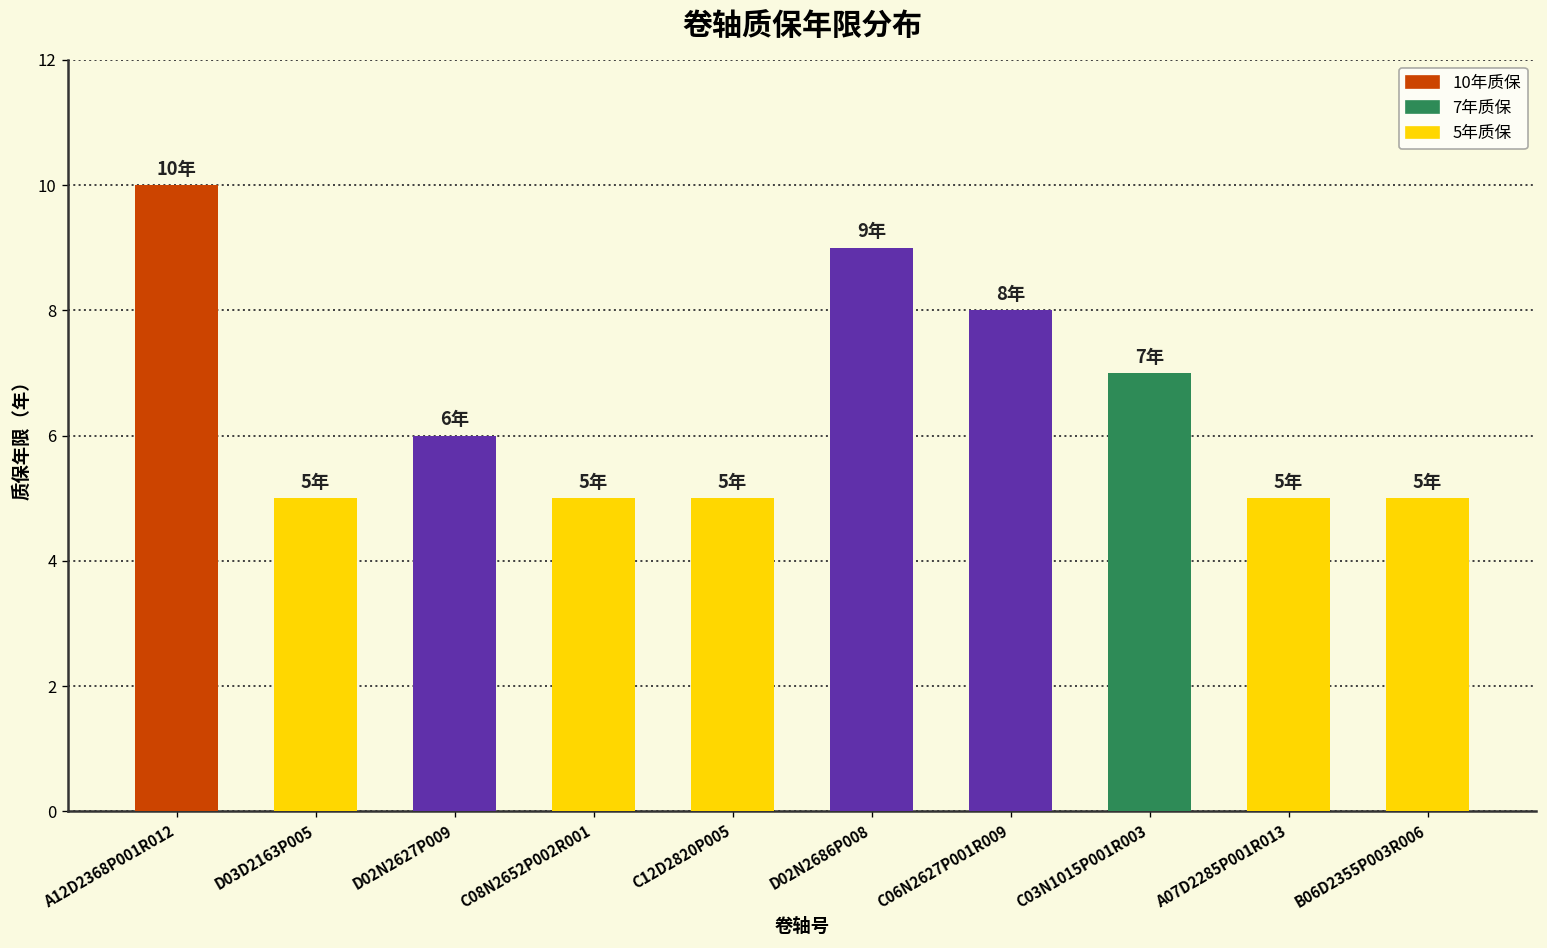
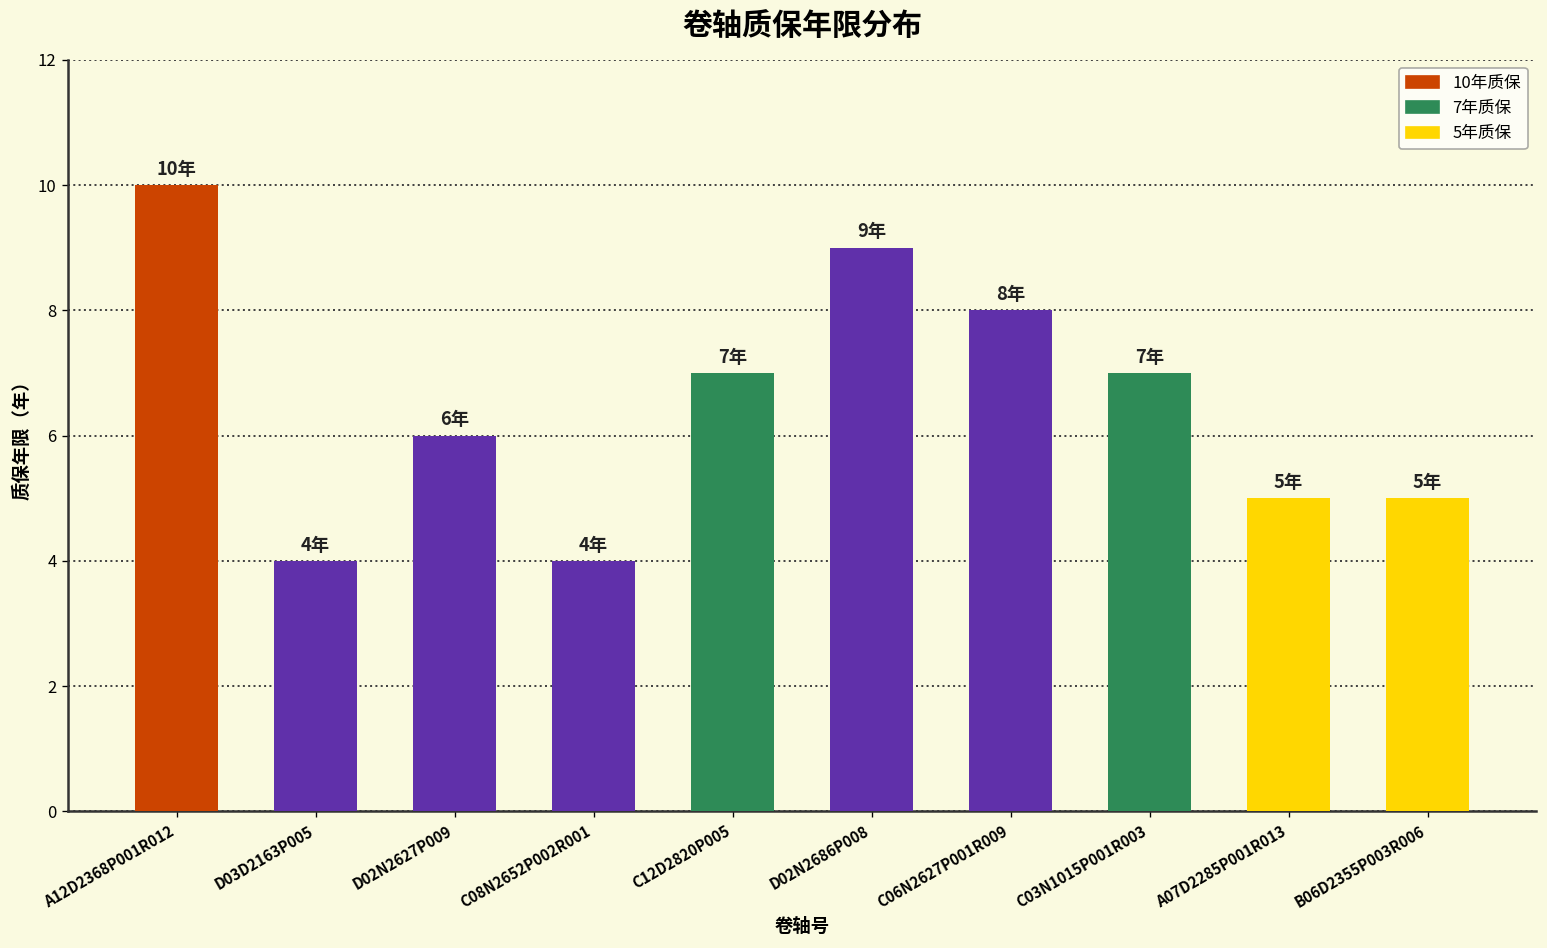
  {
    "A12D2368P001R012": "10年",
-   "D03D2163P005": "5年",
+   "D03D2163P005": "4年",
    "D02N2627P009": "6年",
-   "C08N2652P002R001": "5年",
-   "C12D2820P005": "5年",
+   "C08N2652P002R001": "4年",
+   "C12D2820P005": "7年",
    "D02N2686P008": "9年",
    "C06N2627P001R009": "8年",
    "C03N1015P001R003": "7年",
    "A07D2285P001R013": "5年",
    "B06D2355P003R006": "5年"
  }
